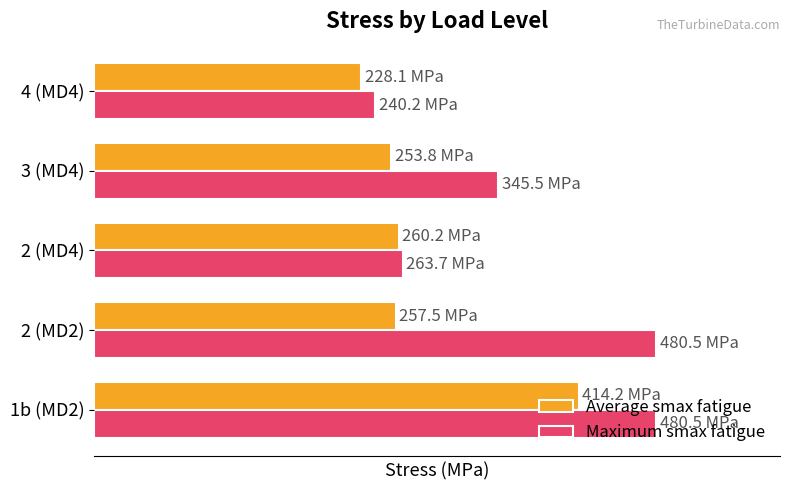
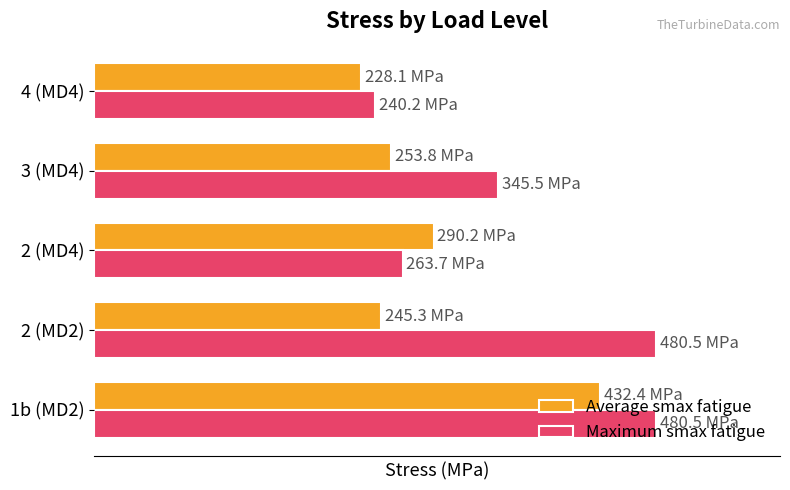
  {
    "Average smax fatigue": {
      "4 (MD4)": 228.1,
      "3 (MD4)": 253.8,
-     "2 (MD4)": 260.2,
-     "2 (MD2)": 257.5,
-     "1b (MD2)": 414.2
+     "2 (MD4)": 290.2,
+     "2 (MD2)": 245.3,
+     "1b (MD2)": 432.4
    },
    "Maximum smax fatigue": {
      "4 (MD4)": 240.2,
      "3 (MD4)": 345.5,
      "2 (MD4)": 263.7,
      "2 (MD2)": 480.5,
      "1b (MD2)": 480.5
    }
  }
